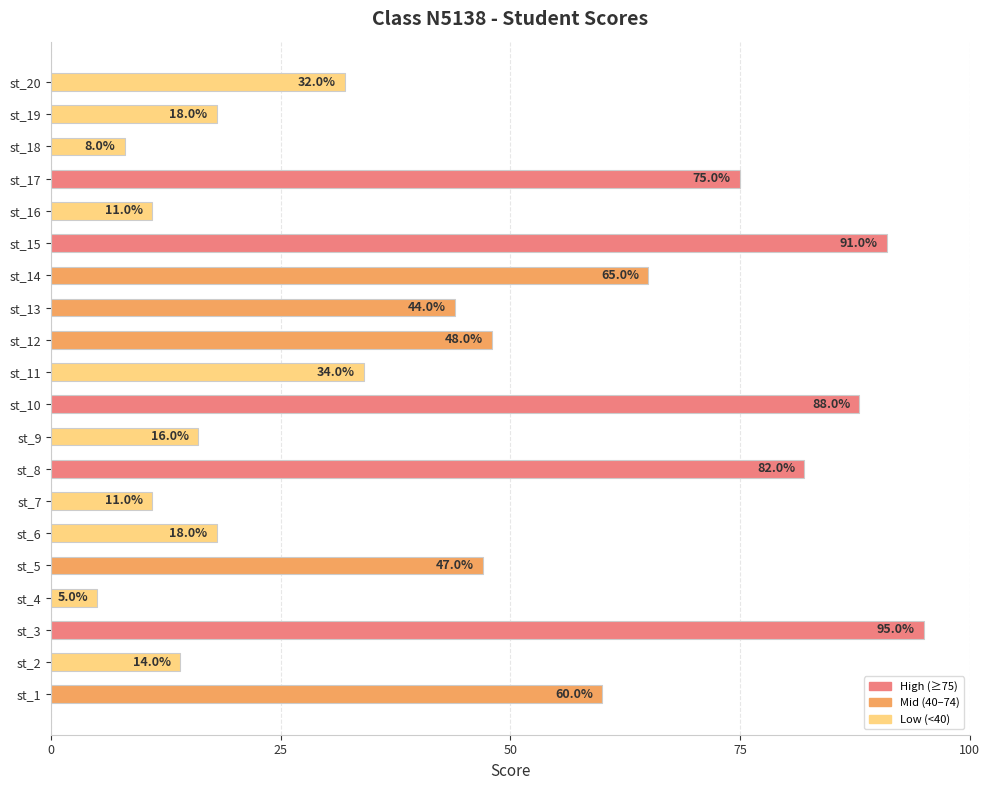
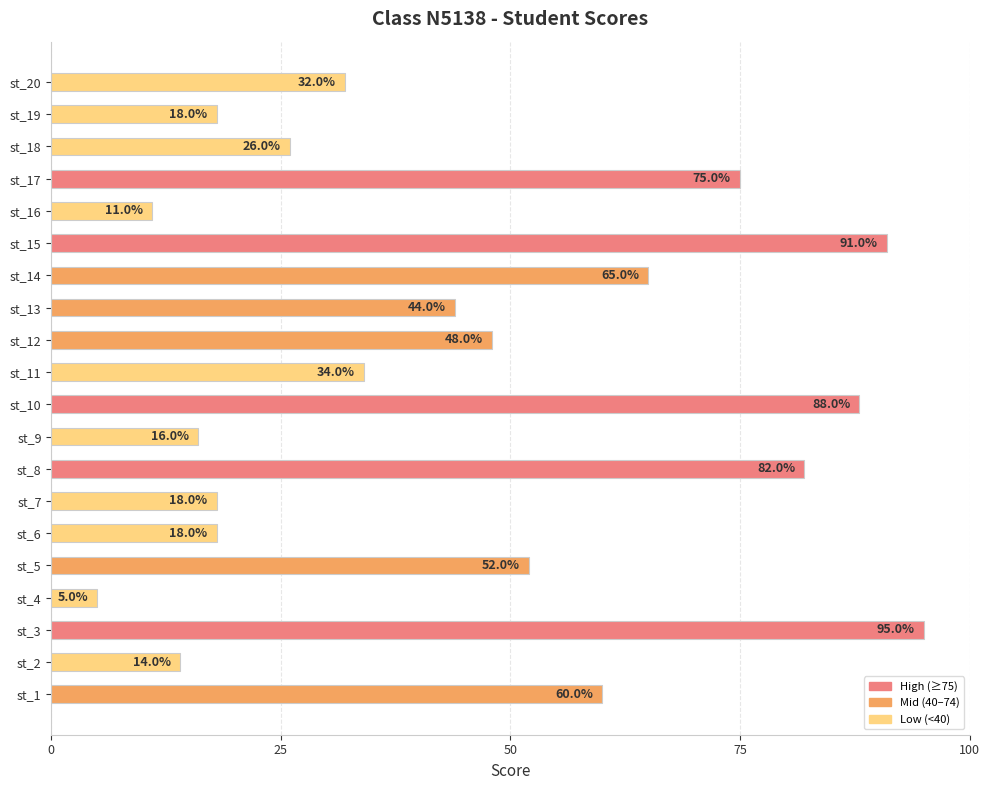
  {
    "st_20": "32.0%",
    "st_19": "18.0%",
-   "st_18": "8.0%",
+   "st_18": "26.0%",
    "st_17": "75.0%",
    "st_16": "11.0%",
    "st_15": "91.0%",
    "st_14": "65.0%",
    "st_13": "44.0%",
    "st_12": "48.0%",
    "st_11": "34.0%",
    "st_10": "88.0%",
    "st_9": "16.0%",
    "st_8": "82.0%",
-   "st_7": "11.0%",
+   "st_7": "18.0%",
    "st_6": "18.0%",
-   "st_5": "47.0%",
+   "st_5": "52.0%",
    "st_4": "5.0%",
    "st_3": "95.0%",
    "st_2": "14.0%",
    "st_1": "60.0%"
  }
